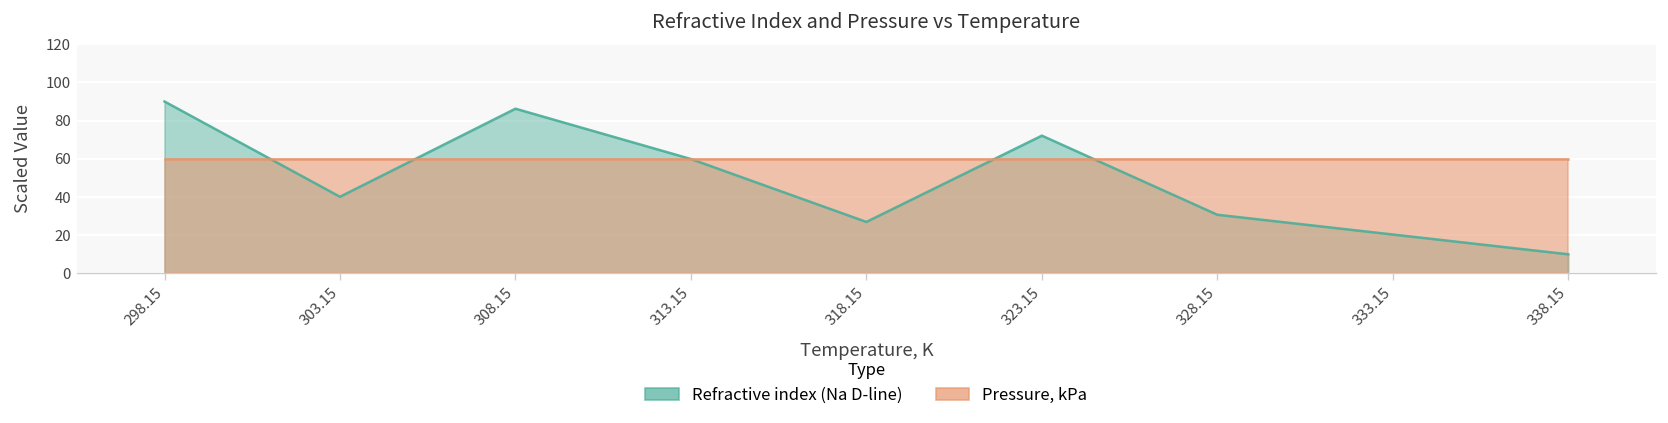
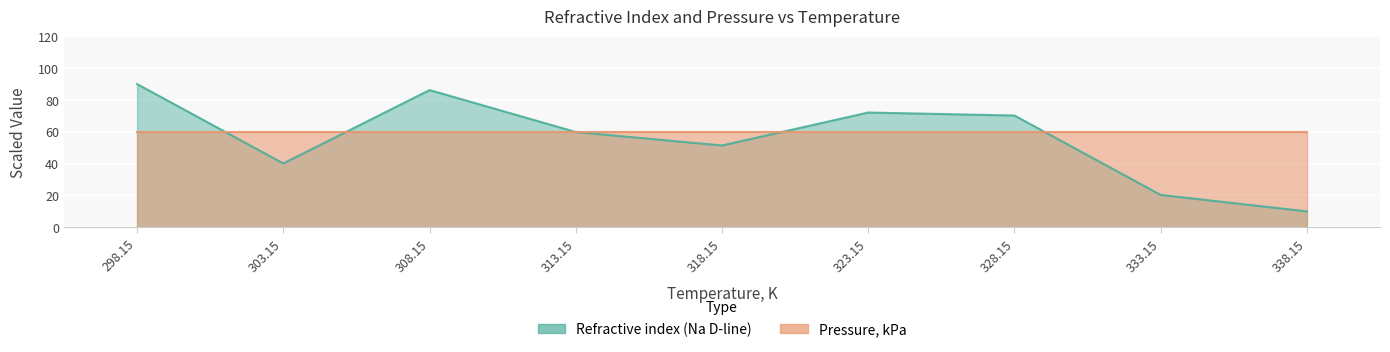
  {
    "Refractive index (Na D-line)": {
      "298.15": 90,
      "303.15": 40,
      "308.15": 86,
-     "318.15": 27,
+     "318.15": 51,
      "323.15": 72,
-     "328.15": 31,
+     "328.15": 70,
      "333.15": 20,
      "338.15": 10
    },
    "Pressure, kPa": {
      "298.15": 60,
      "303.15": 60,
      "308.15": 60,
      "318.15": 60,
      "323.15": 60,
      "328.15": 60,
      "333.15": 60,
      "338.15": 60
    }
  }
